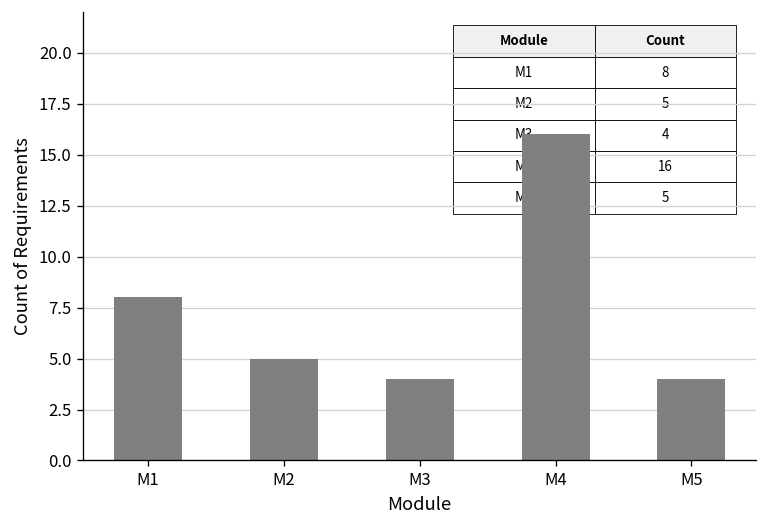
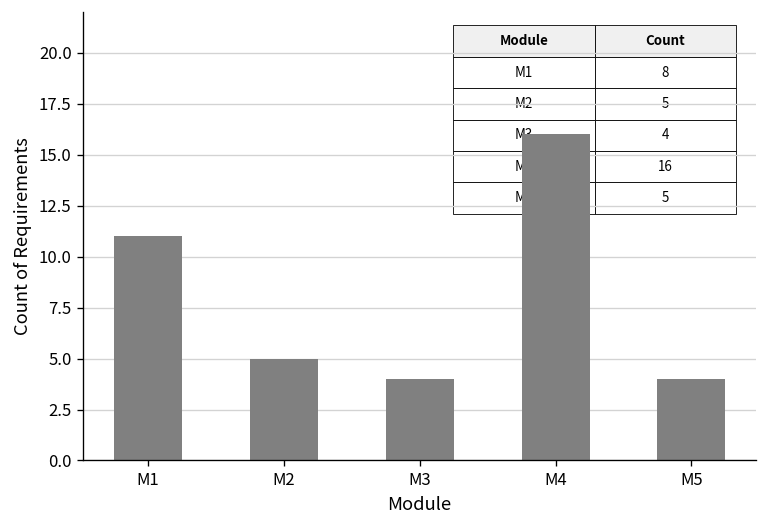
  {
-   "M1": 8,
+   "M1": 11,
    "M2": 5,
    "M3": 4,
    "M4": 16,
    "M5": 4
  }
